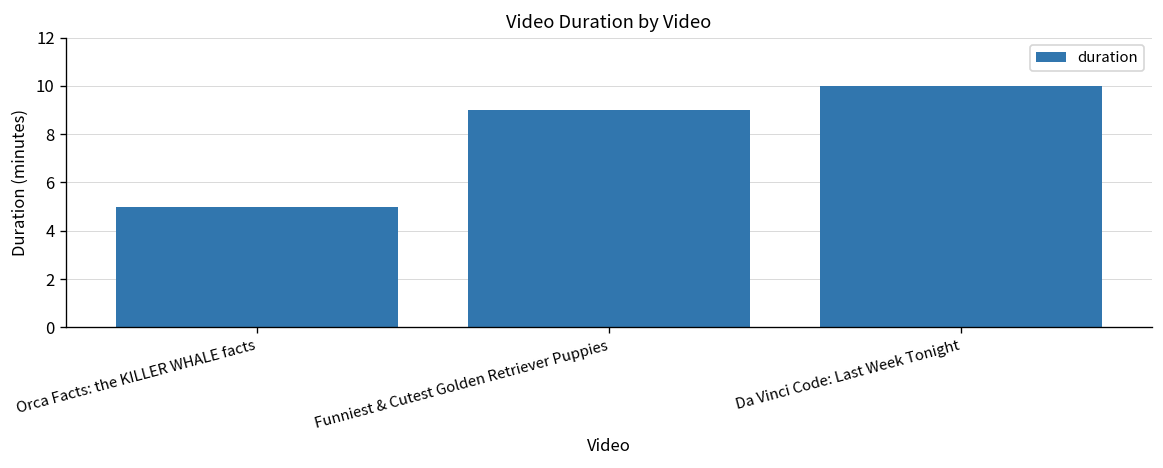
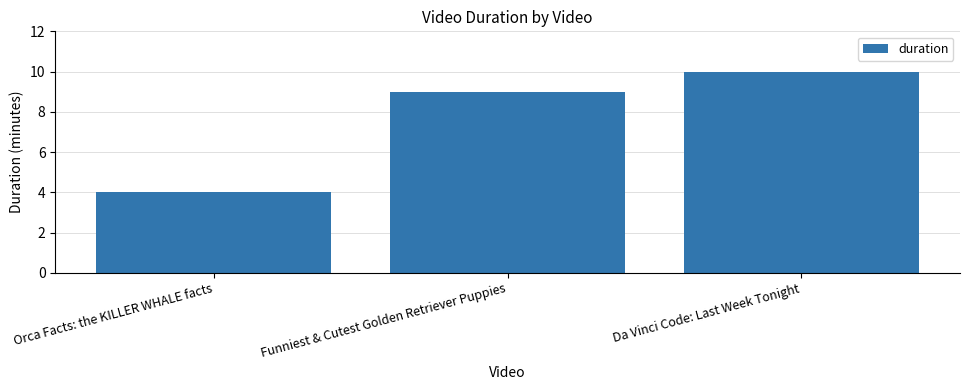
  {
-   "Orca Facts: the KILLER WHALE facts": 5,
+   "Orca Facts: the KILLER WHALE facts": 4,
    "Funniest & Cutest Golden Retriever Puppies": 9,
    "Da Vinci Code: Last Week Tonight": 10
  }
